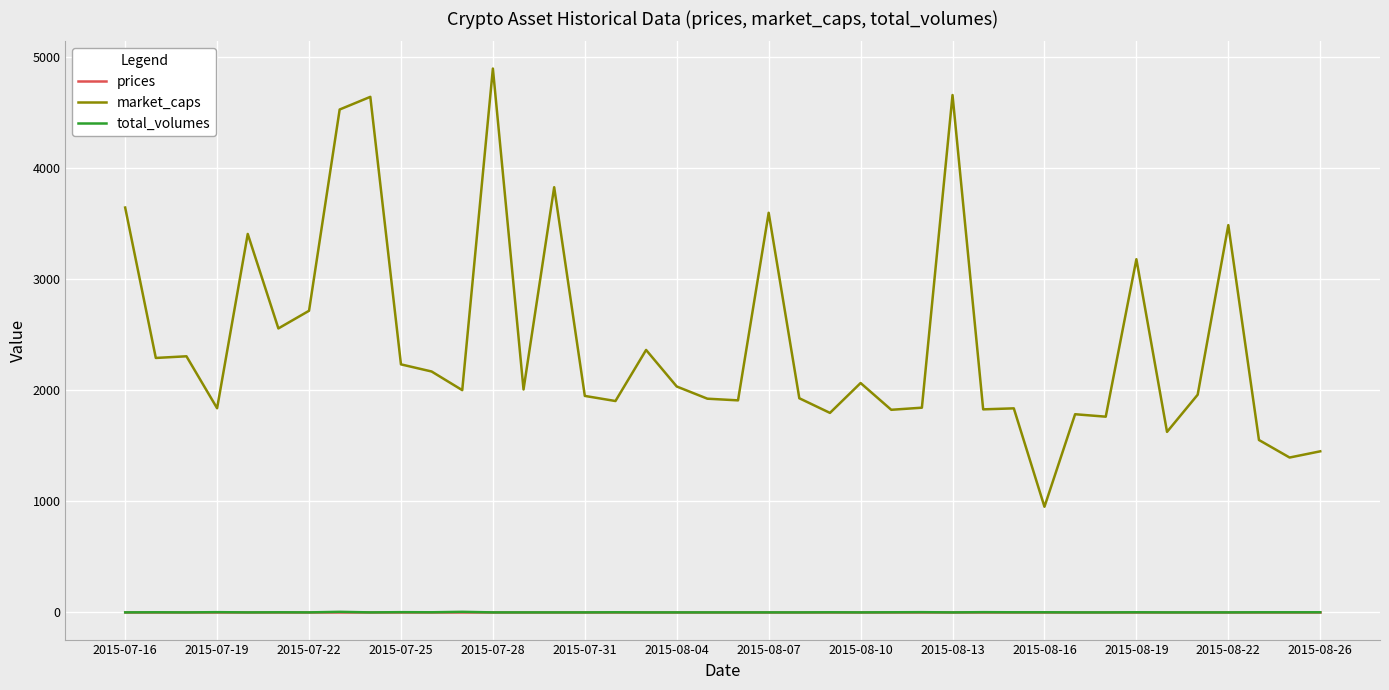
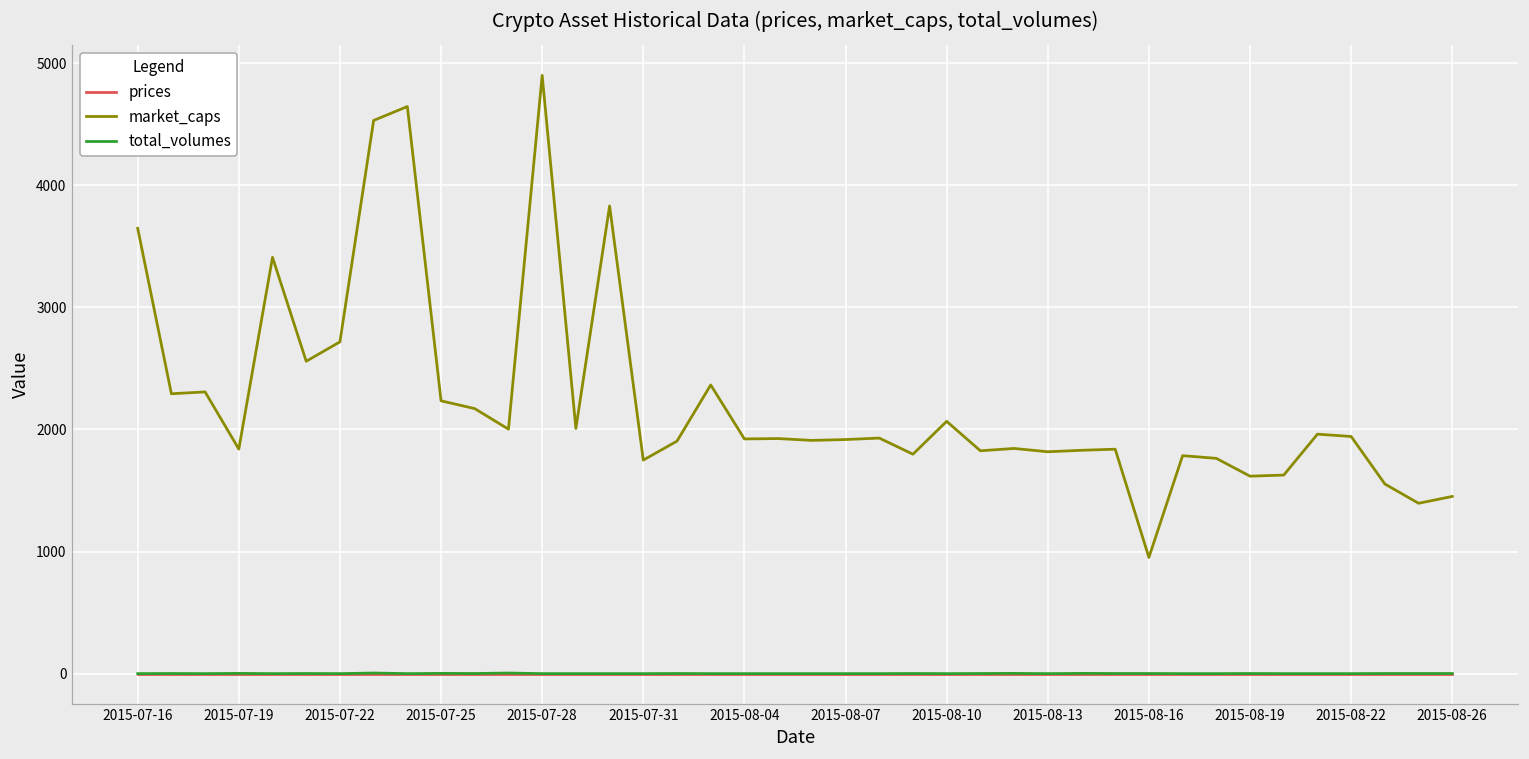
  {
    "total_volumes": {
      "2015-07-16": 0,
      "2015-07-19": 0,
      "2015-07-22": 0,
      "2015-07-25": 0,
      "2015-07-28": 0,
      "2015-07-31": 0,
      "2015-08-04": 0,
      "2015-08-07": 0,
      "2015-08-10": 0,
      "2015-08-13": 0,
      "2015-08-16": 0,
      "2015-08-19": 0,
      "2015-08-22": 0,
      "2015-08-26": 0
    },
    "market_caps": {
      "2015-07-16": 3650,
      "2015-07-19": 1840,
      "2015-07-22": 2720,
      "2015-07-25": 2230,
      "2015-07-28": 4900,
-     "2015-07-31": 1950,
-     "2015-08-04": 2030,
-     "2015-08-07": 3600,
+     "2015-07-31": 1750,
+     "2015-08-04": 1920,
+     "2015-08-07": 1920,
      "2015-08-10": 2070,
-     "2015-08-13": 4660,
+     "2015-08-13": 1820,
      "2015-08-16": 950,
-     "2015-08-19": 3180,
-     "2015-08-22": 3490,
+     "2015-08-19": 1620,
+     "2015-08-22": 1940,
      "2015-08-26": 1450
    }
  }
